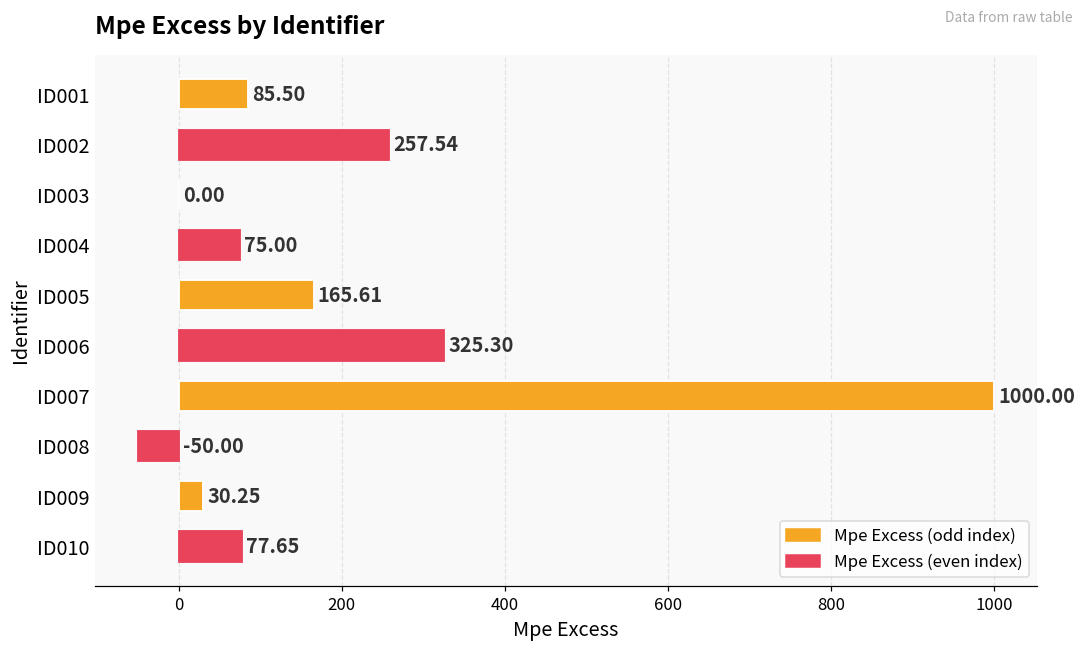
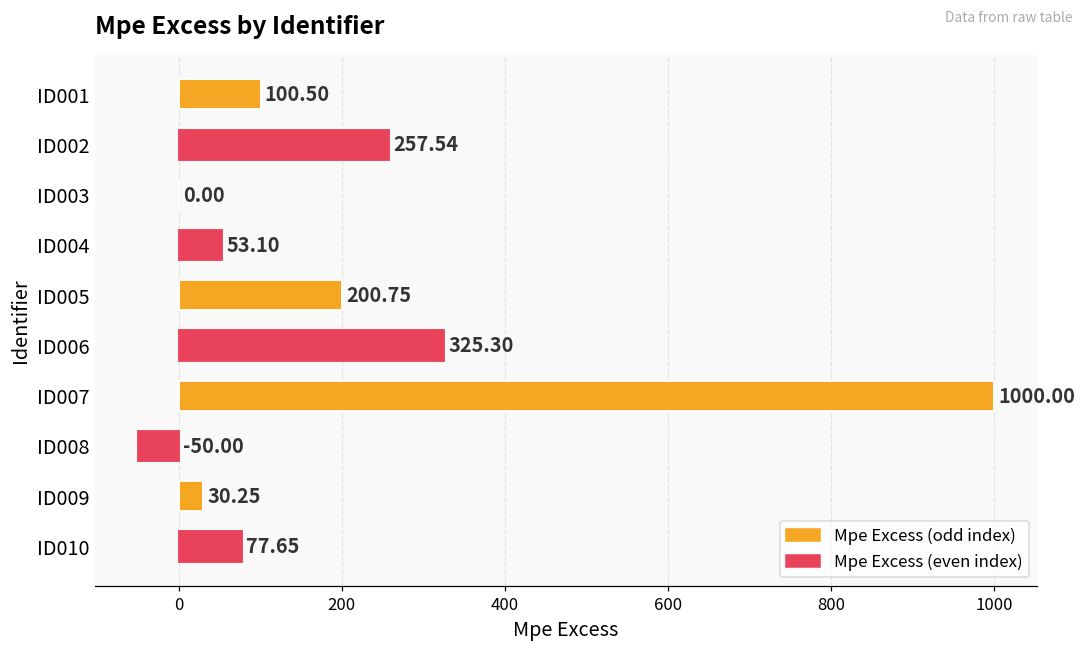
  {
-   "ID001": 85.50,
+   "ID001": 100.50,
    "ID002": 257.54,
    "ID003": 0.00,
-   "ID004": 75.00,
-   "ID005": 165.61,
+   "ID004": 53.10,
+   "ID005": 200.75,
    "ID006": 325.30,
    "ID007": 1000.00,
    "ID009": 30.25,
    "ID010": 77.65
  }
